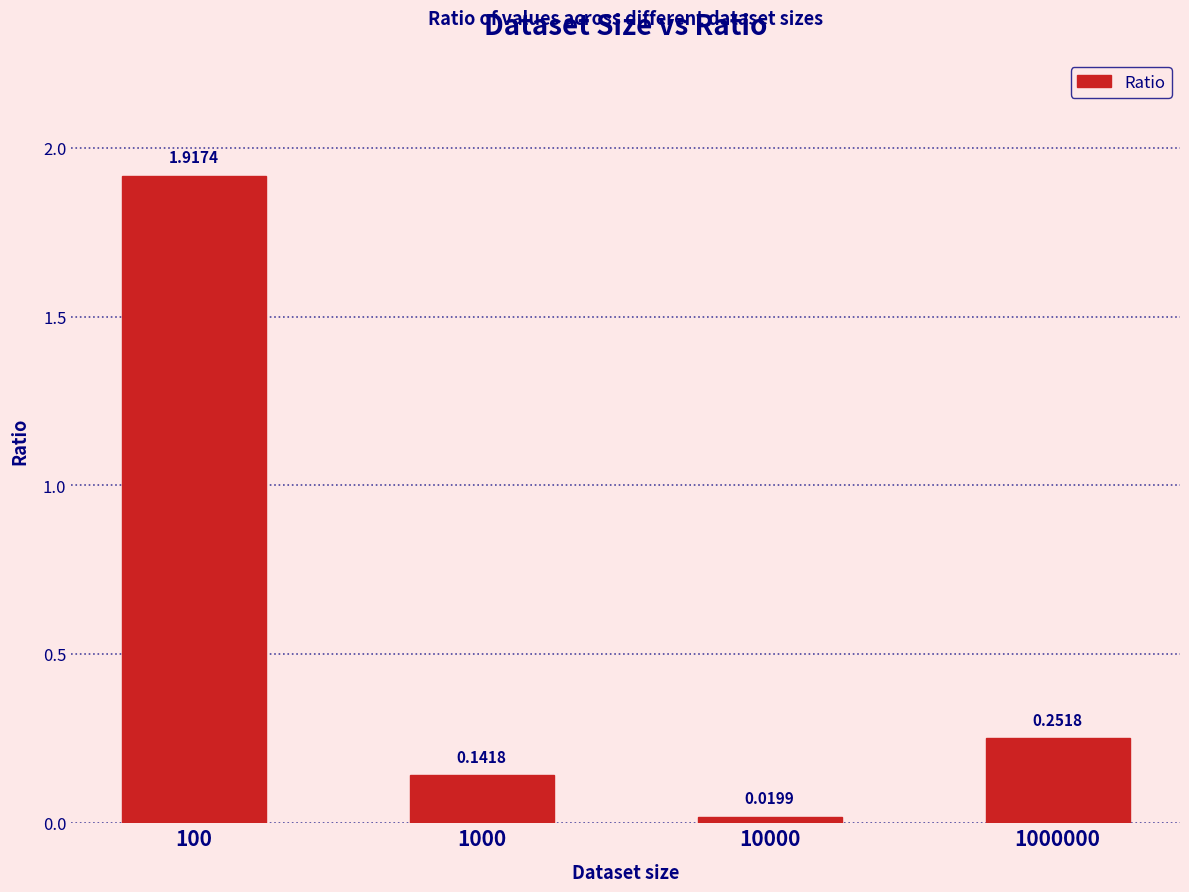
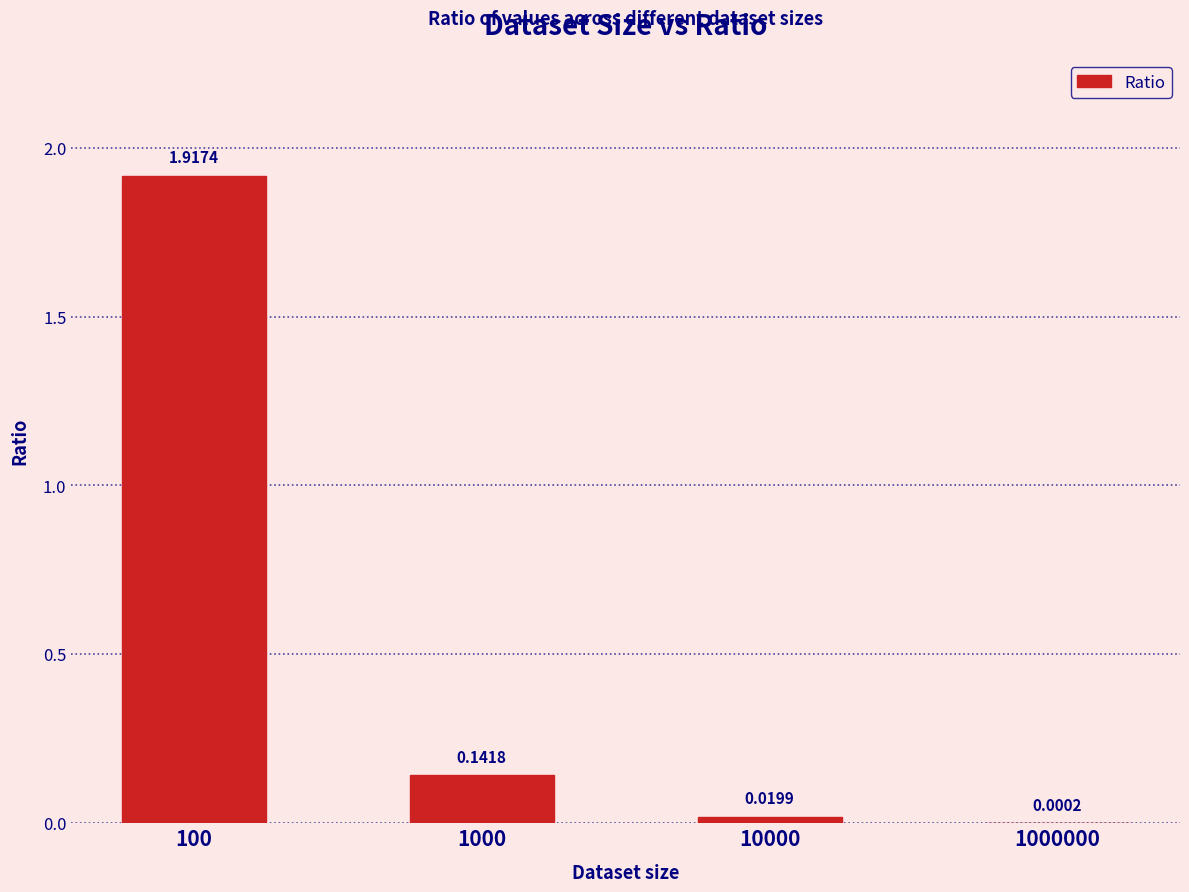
  {
    "100": 1.9174,
    "1000": 0.1418,
    "10000": 0.0199,
-   "1000000": 0.2518
+   "1000000": 0.0002
  }
